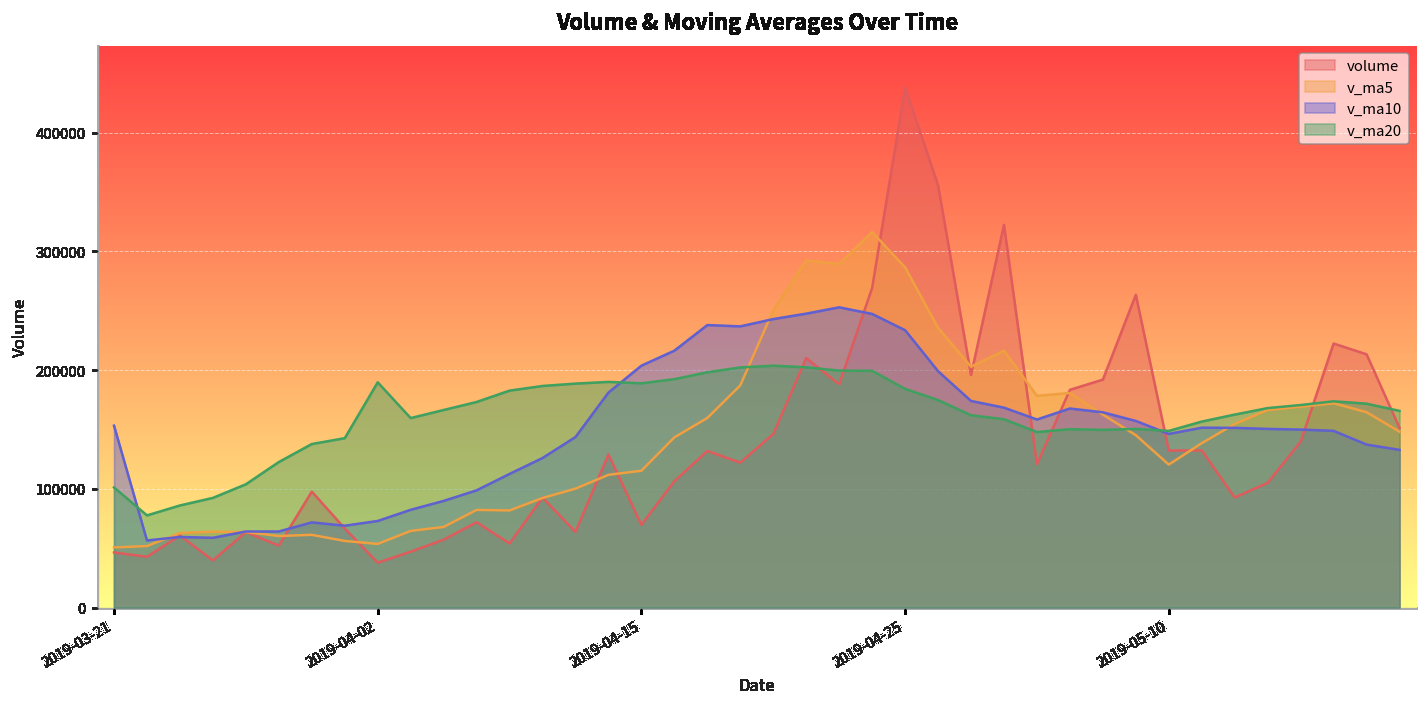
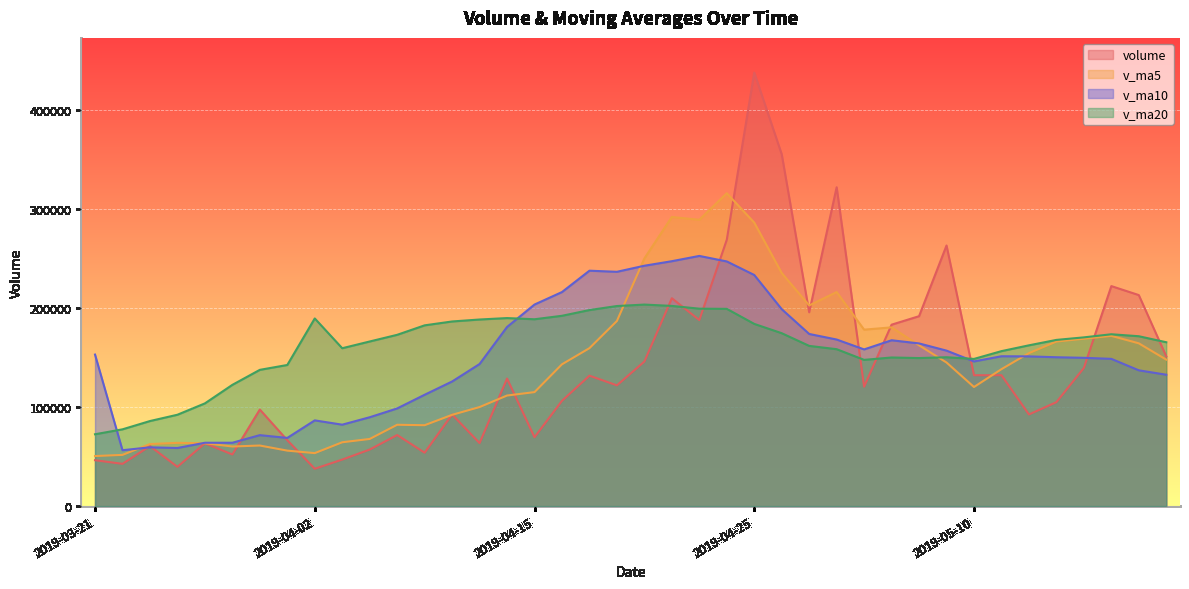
  {
    "v_ma10": {
      "2019-03-21": 150000,
-     "2019-04-02": 70000,
+     "2019-04-02": 90000,
      "2019-04-15": 200000,
      "2019-04-25": 230000
    },
    "v_ma20": {
-     "2019-03-21": 100000,
+     "2019-03-21": 70000,
      "2019-04-02": 190000,
      "2019-04-15": 190000,
      "2019-04-25": 180000
    }
  }
